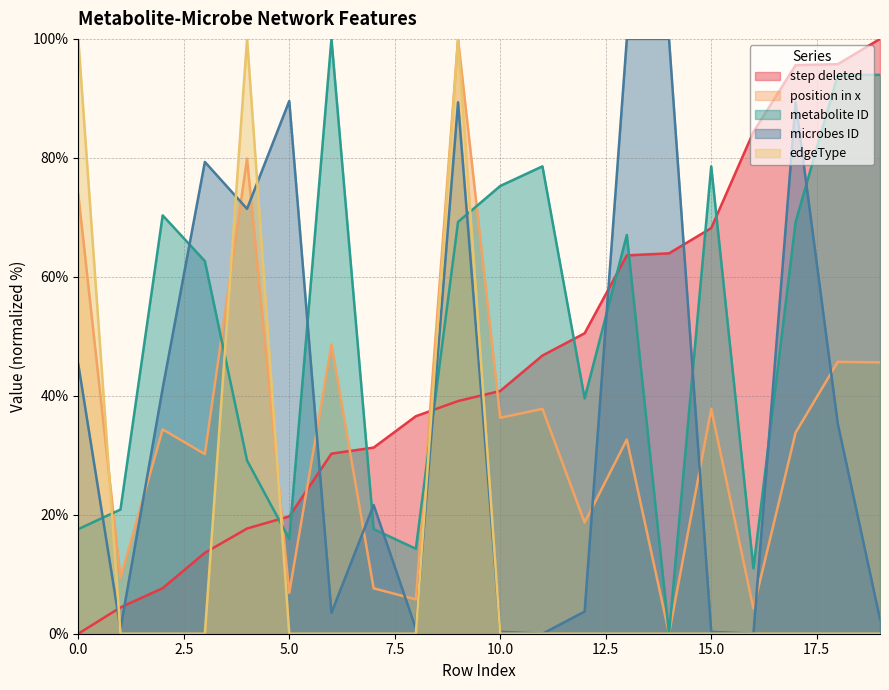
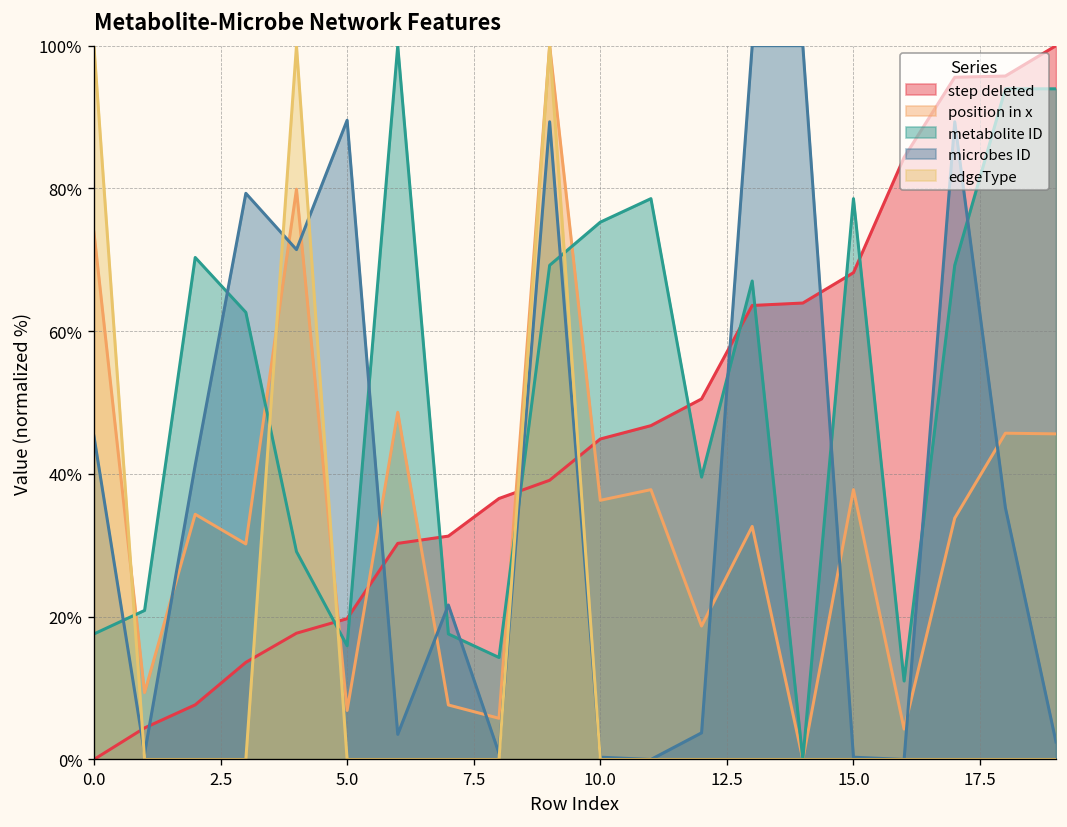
  {
    "step deleted": {
      "0.0": "0%",
      "5.0": "20%",
-     "10.0": "41%",
+     "10.0": "45%",
      "15.0": "68%"
    }
  }
